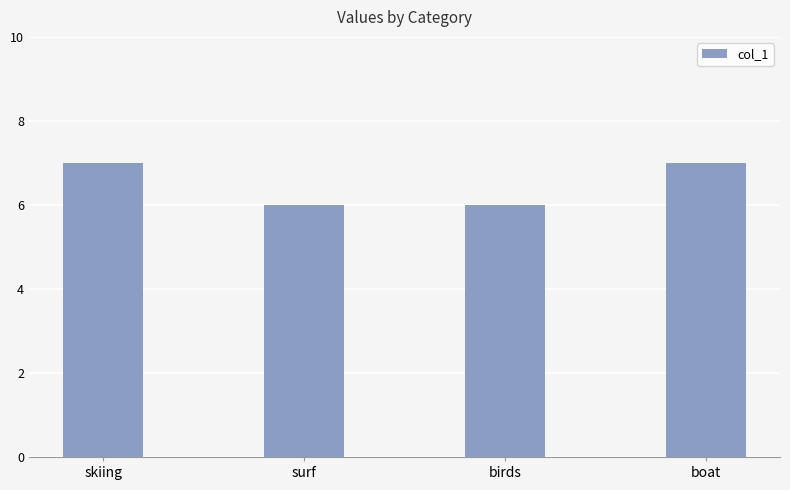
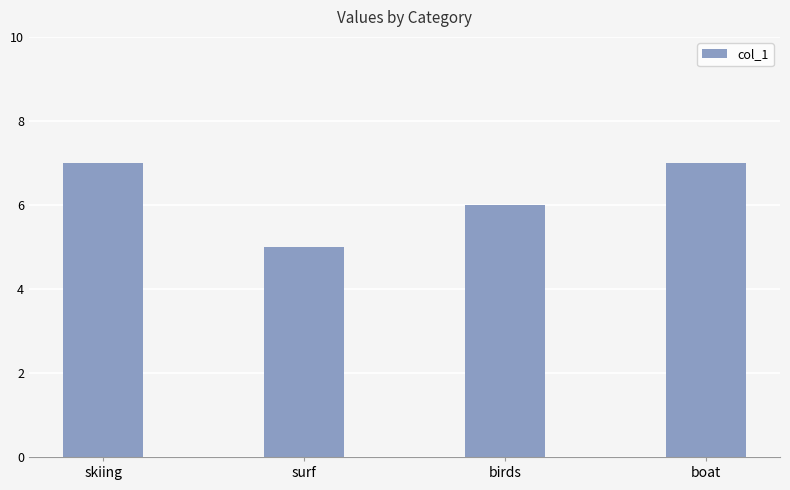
  {
    "skiing": 7,
-   "surf": 6,
+   "surf": 5,
    "birds": 6,
    "boat": 7
  }
